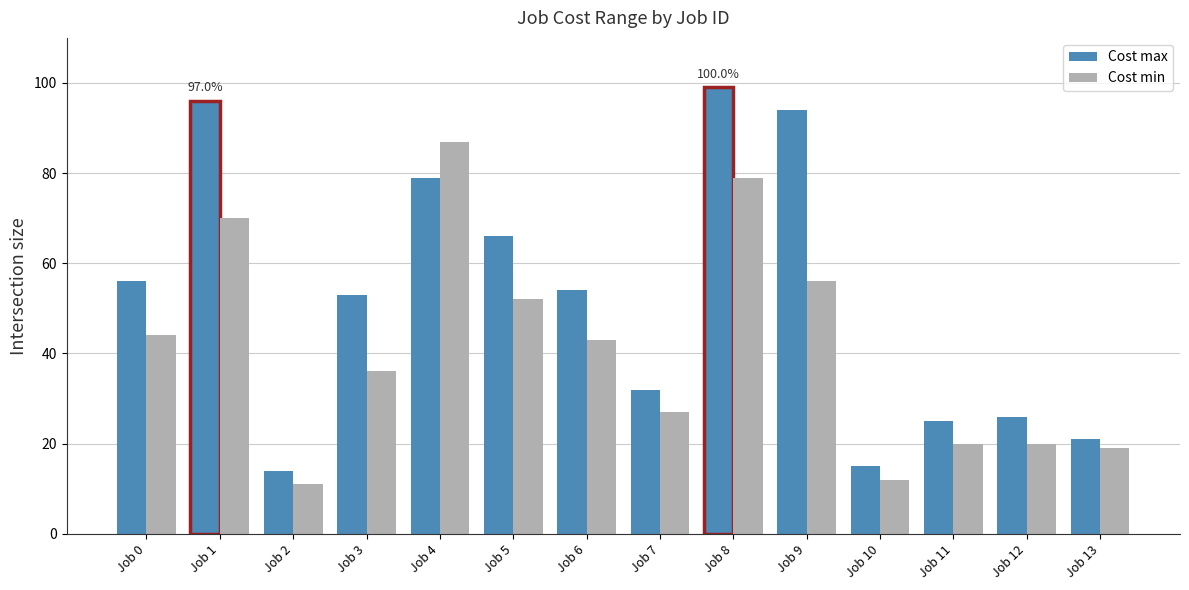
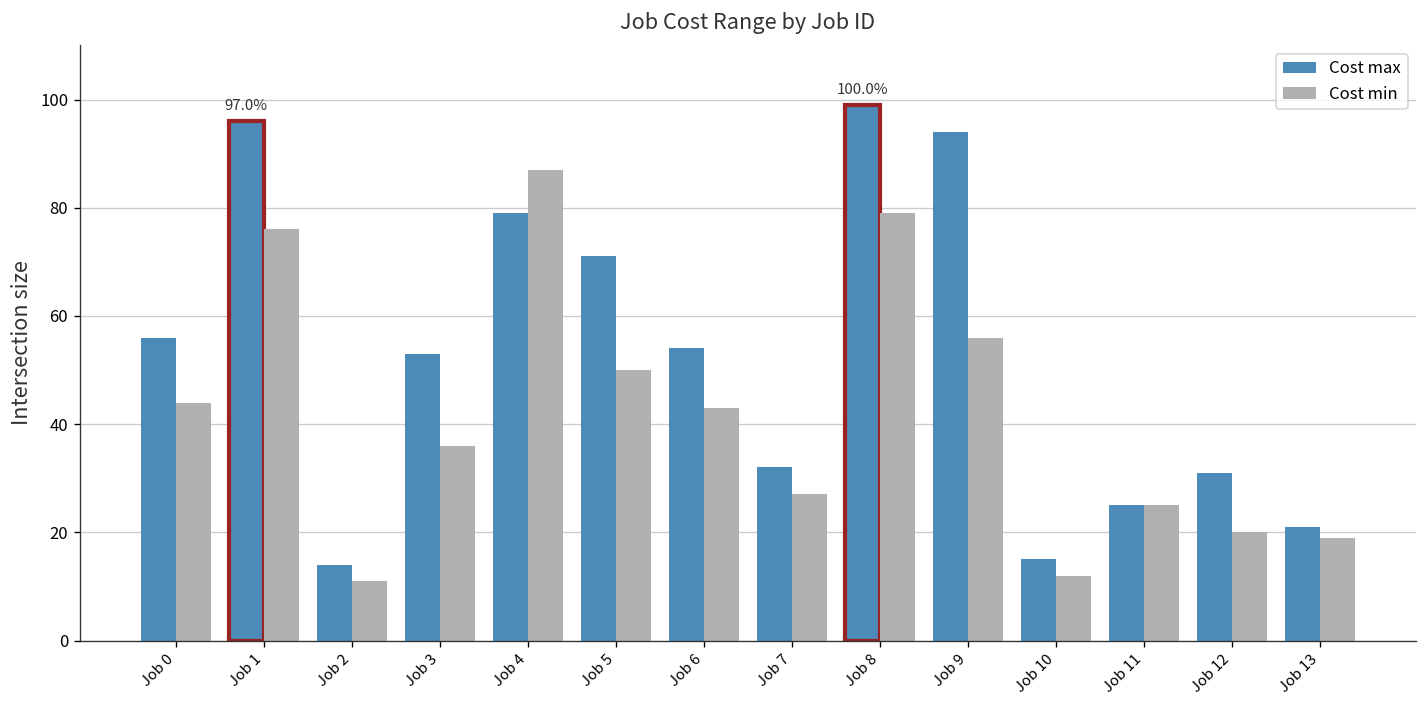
  {
    "Cost max": {
      "Job 0": 56,
      "Job 2": 14,
      "Job 3": 53,
      "Job 4": 79,
-     "Job 5": 66,
+     "Job 5": 71,
      "Job 6": 54,
      "Job 7": 32,
      "Job 9": 94,
      "Job 10": 15,
      "Job 11": 25,
-     "Job 12": 26,
+     "Job 12": 31,
      "Job 13": 21
    },
    "Cost min": {
      "Job 0": 44,
-     "Job 1": 70,
+     "Job 1": 76,
      "Job 2": 11,
      "Job 3": 36,
      "Job 4": 87,
-     "Job 5": 52,
+     "Job 5": 50,
      "Job 6": 43,
      "Job 7": 27,
      "Job 8": 79,
      "Job 9": 56,
      "Job 10": 12,
-     "Job 11": 20,
+     "Job 11": 25,
      "Job 12": 20,
      "Job 13": 19
    }
  }
